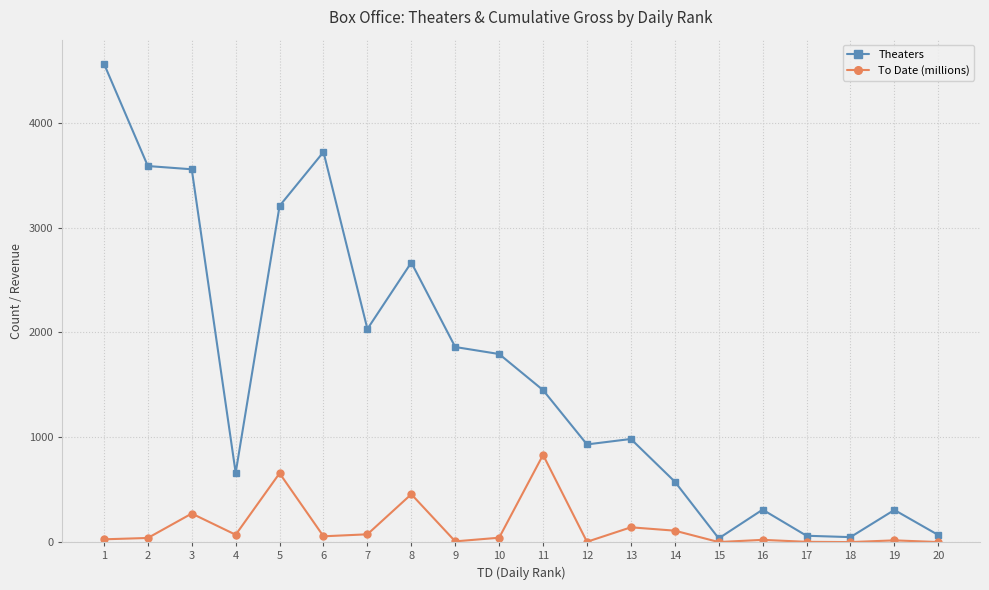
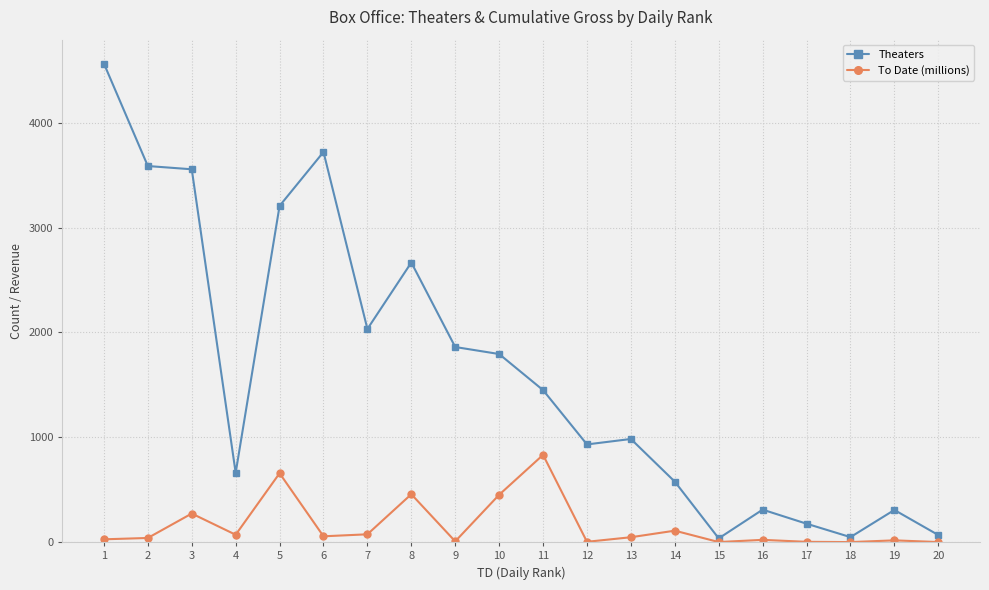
  {
    "Theaters": {
      "1": 4560,
      "2": 3590,
      "3": 3560,
      "4": 660,
      "5": 3210,
      "6": 3720,
      "7": 2030,
      "8": 2670,
      "9": 1860,
      "10": 1790,
      "11": 1450,
      "12": 930,
      "13": 980,
      "14": 580,
      "15": 40,
      "16": 310,
-     "17": 60,
+     "17": 180,
      "18": 50,
      "19": 310,
      "20": 70
    },
    "To Date (millions)": {
      "1": 30,
      "2": 40,
      "3": 270,
      "4": 70,
      "5": 660,
      "6": 60,
      "7": 70,
      "8": 460,
      "9": 10,
-     "10": 40,
+     "10": 450,
      "11": 830,
      "12": 0,
-     "13": 140,
+     "13": 50,
      "14": 110,
      "15": 0,
      "16": 20,
      "17": 0,
      "18": 0,
      "19": 20,
      "20": 0
    }
  }
